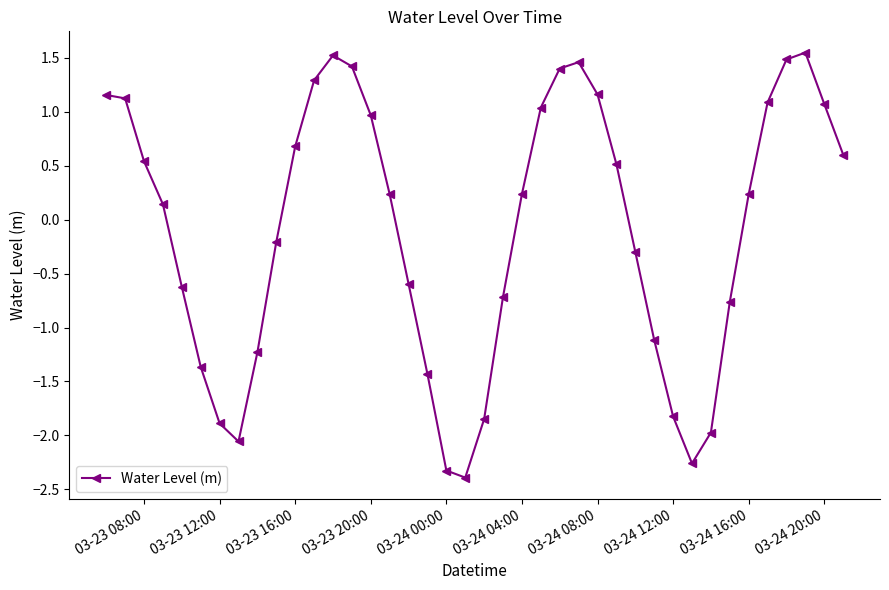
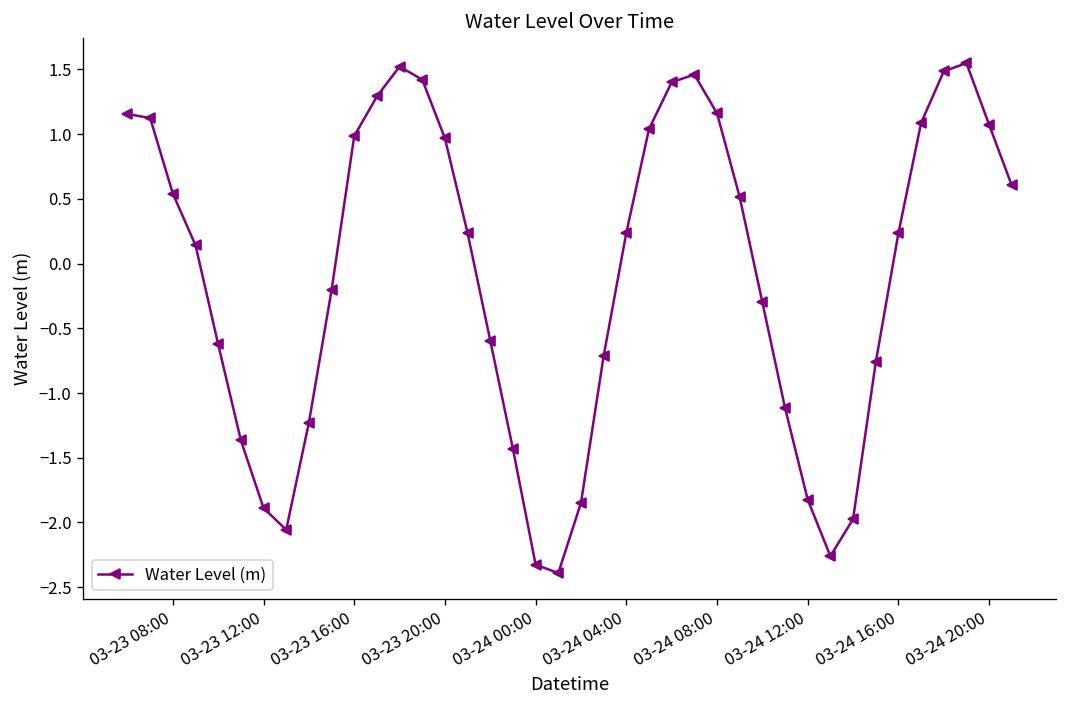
  {
    "03-23 08:00": 0.54,
    "03-23 12:00": -1.89,
-   "03-23 16:00": 0.68,
+   "03-23 16:00": 0.98,
    "03-23 20:00": 0.97,
    "03-24 00:00": -2.33,
    "03-24 04:00": 0.24,
    "03-24 08:00": 1.16,
    "03-24 12:00": -1.82,
    "03-24 16:00": 0.23,
    "03-24 20:00": 1.07
  }
